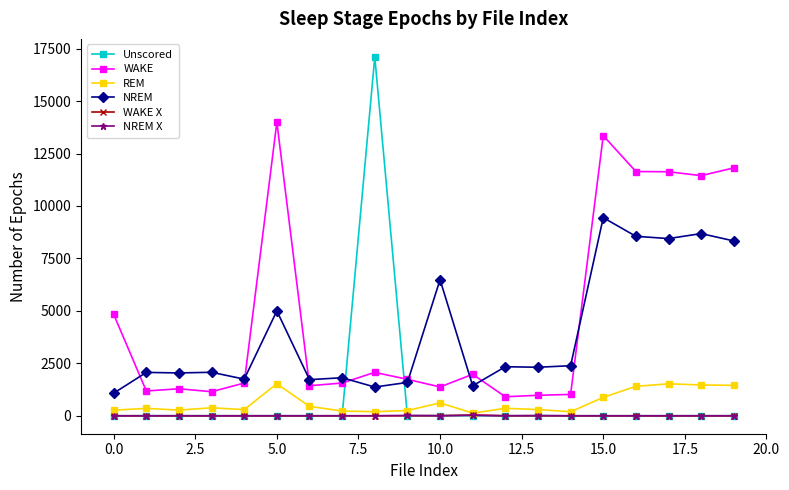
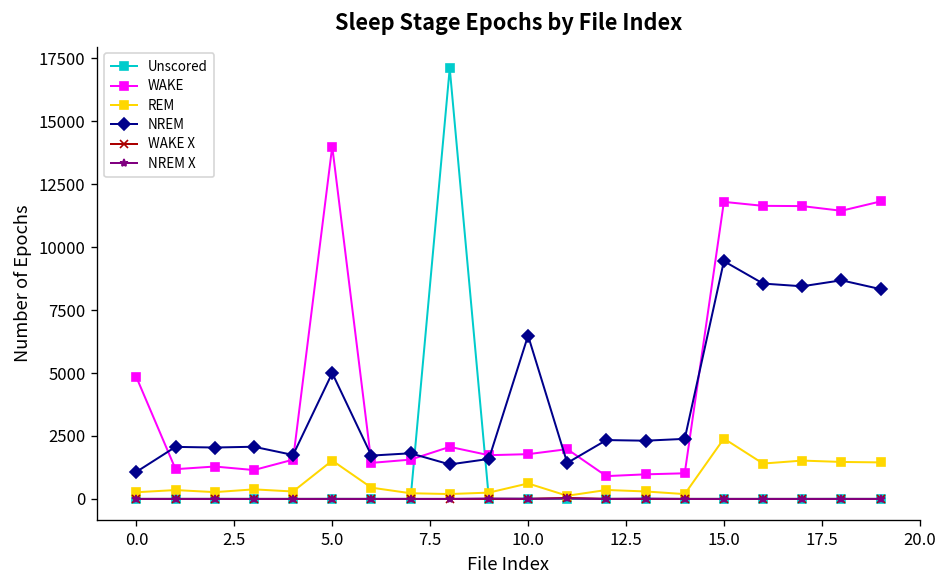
  {
    "WAKE": {
      "0.0": 4800,
      "5.0": 14000,
-     "10.0": 1400,
-     "15.0": 13400
+     "10.0": 1800,
+     "15.0": 11800
    },
    "REM": {
      "0.0": 300,
      "5.0": 1500,
      "10.0": 600,
-     "15.0": 900
+     "15.0": 2400
    },
    "NREM": {
      "0.0": 1100,
      "5.0": 5000,
      "10.0": 6500,
      "15.0": 9400
    }
  }
